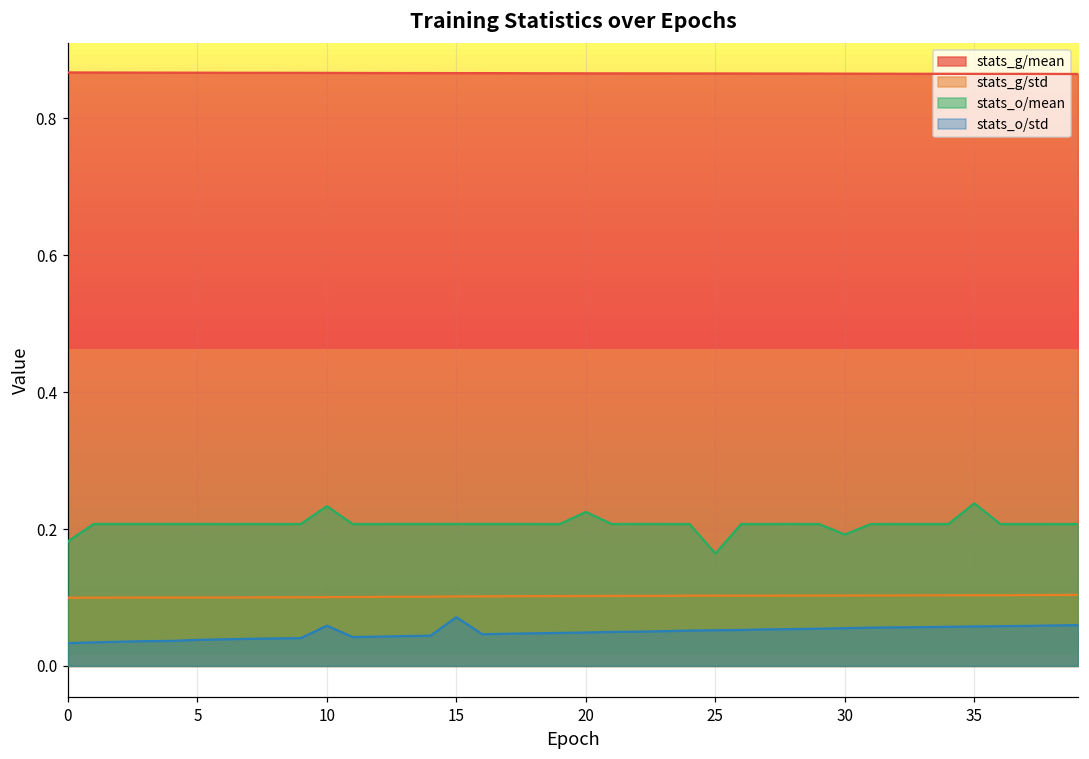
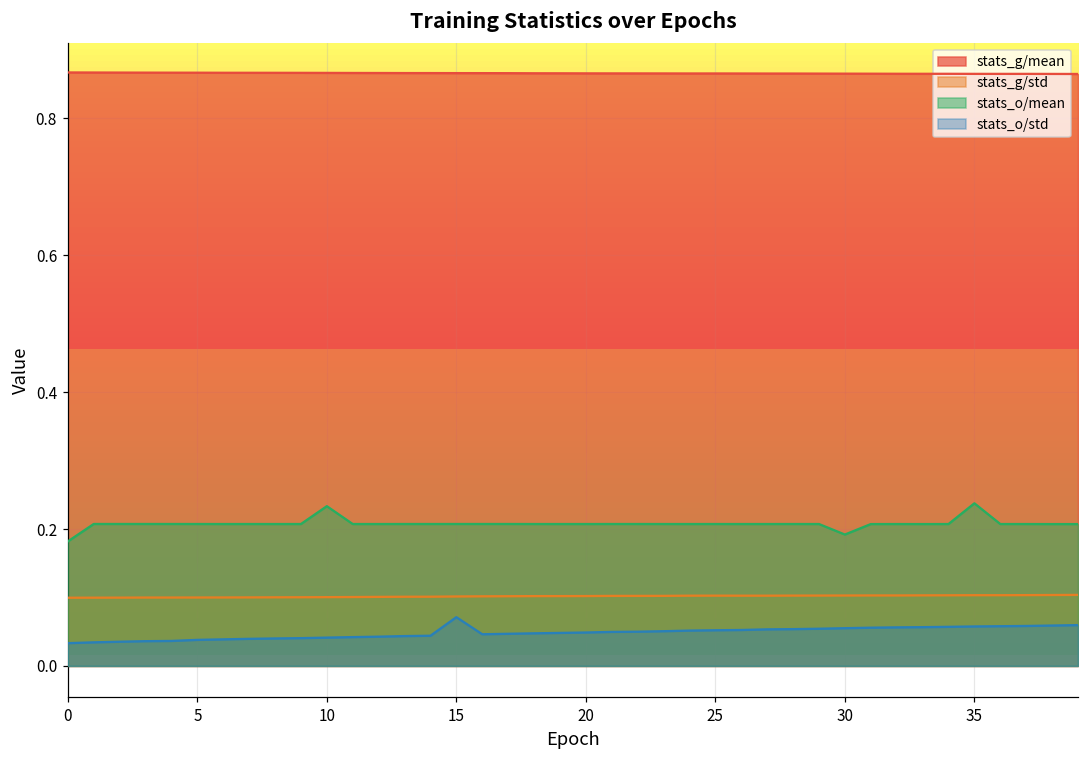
  {
    "stats_o/mean": {
      "0": 0.18,
      "5": 0.21,
      "10": 0.23,
      "15": 0.21,
-     "20": 0.22,
-     "25": 0.16,
+     "20": 0.21,
+     "25": 0.21,
      "30": 0.19,
      "35": 0.24
    },
    "stats_o/std": {
      "0": 0.03,
      "5": 0.04,
-     "10": 0.06,
+     "10": 0.04,
      "15": 0.07,
      "20": 0.05,
      "25": 0.05,
      "30": 0.06,
      "35": 0.06
    }
  }
